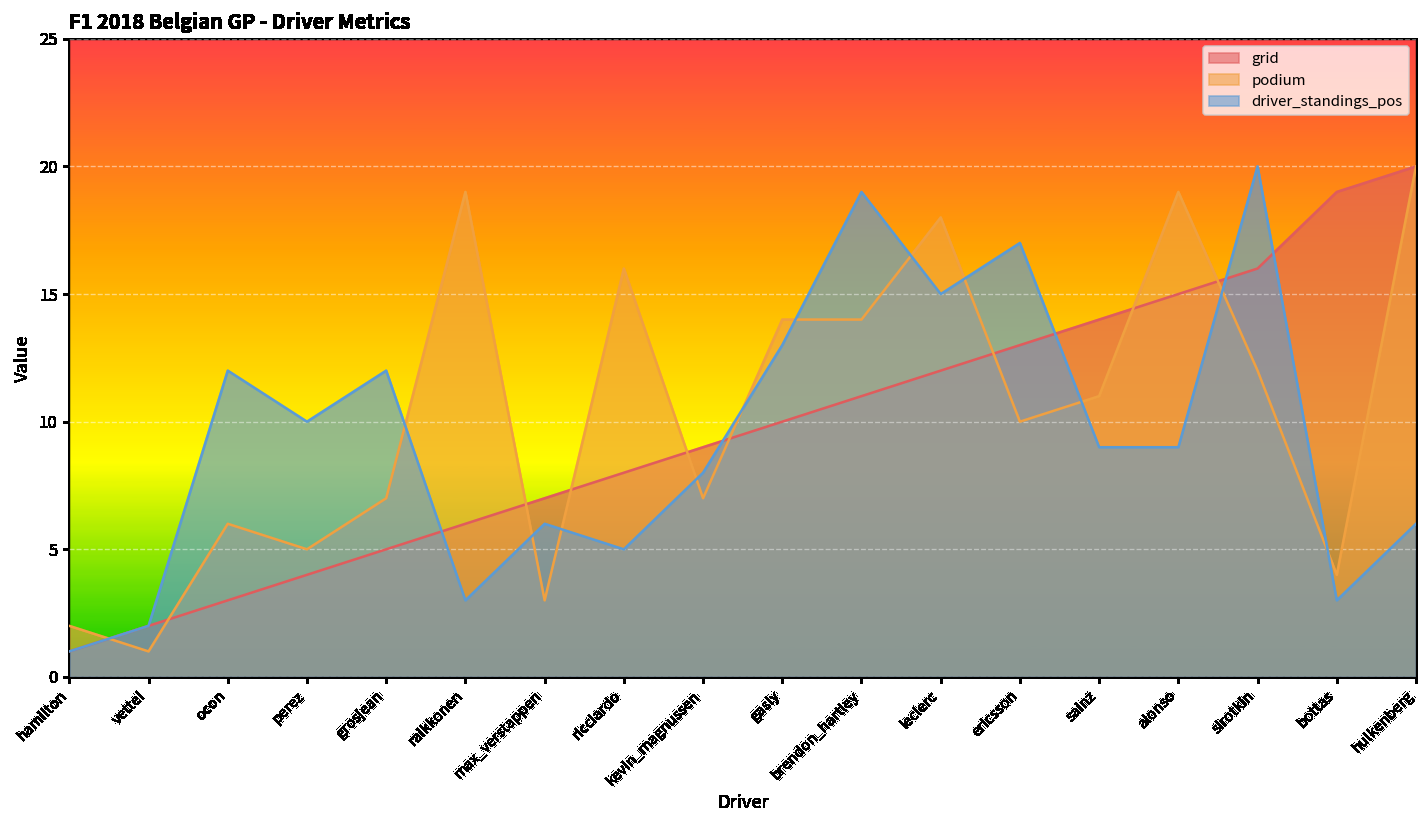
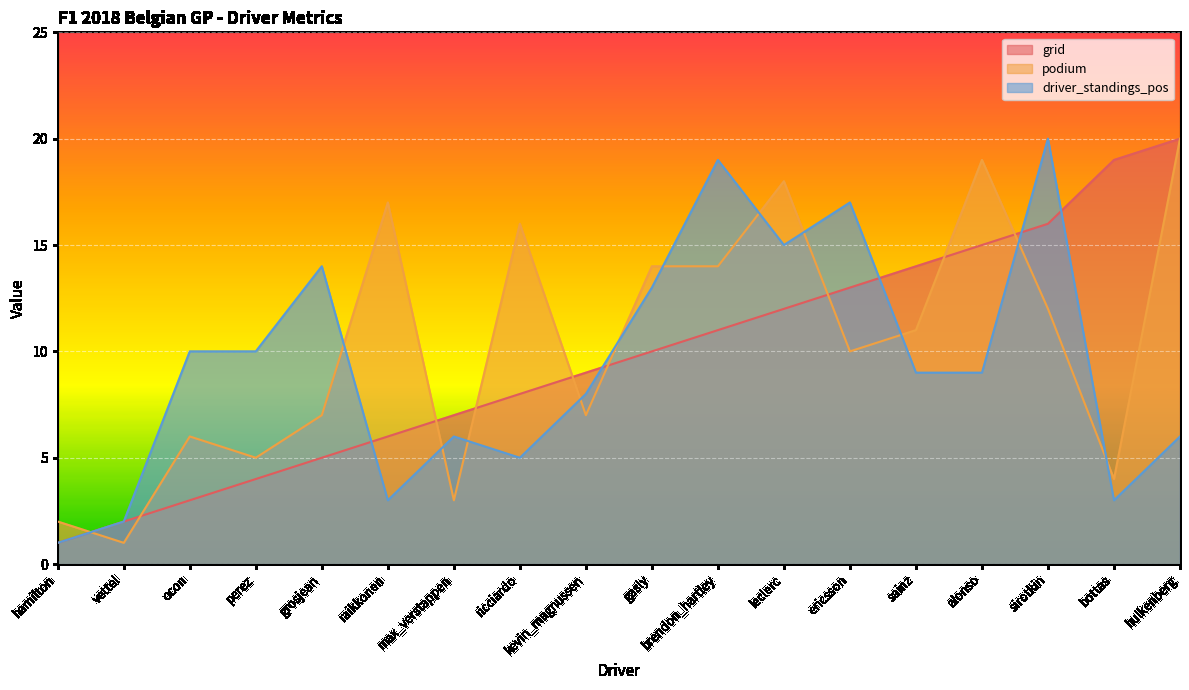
  {
    "grid": {
      "ocon": 3,
      "perez": 4,
      "grosjean": 5,
      "raikkonen": 6,
      "max_verstappen": 7,
      "ricciardo": 8,
      "kevin_magnussen": 9,
      "gasly": 10,
      "brendon_hartley": 11,
      "leclerc": 12,
      "ericsson": 13,
      "sainz": 14,
      "alonso": 15,
      "sirotkin": 16,
      "bottas": 19
    },
    "podium": {
      "hamilton": 2,
      "vettel": 1,
      "ocon": 6,
      "perez": 5,
      "grosjean": 7,
-     "raikkonen": 19,
+     "raikkonen": 17,
      "max_verstappen": 3,
      "ricciardo": 16,
      "kevin_magnussen": 7,
      "gasly": 14,
      "brendon_hartley": 14,
      "leclerc": 18,
      "ericsson": 10,
      "sainz": 11,
      "alonso": 19,
      "sirotkin": 12,
      "bottas": 4
    },
    "driver_standings_pos": {
-     "ocon": 12,
+     "ocon": 10,
      "perez": 10,
-     "grosjean": 12,
+     "grosjean": 14,
      "raikkonen": 3,
      "max_verstappen": 6,
      "ricciardo": 5,
      "kevin_magnussen": 8,
      "gasly": 13,
      "brendon_hartley": 19,
      "leclerc": 15,
      "ericsson": 17,
      "sainz": 9,
      "alonso": 9,
      "sirotkin": 20,
      "bottas": 3,
      "hulkenberg": 6
    }
  }
